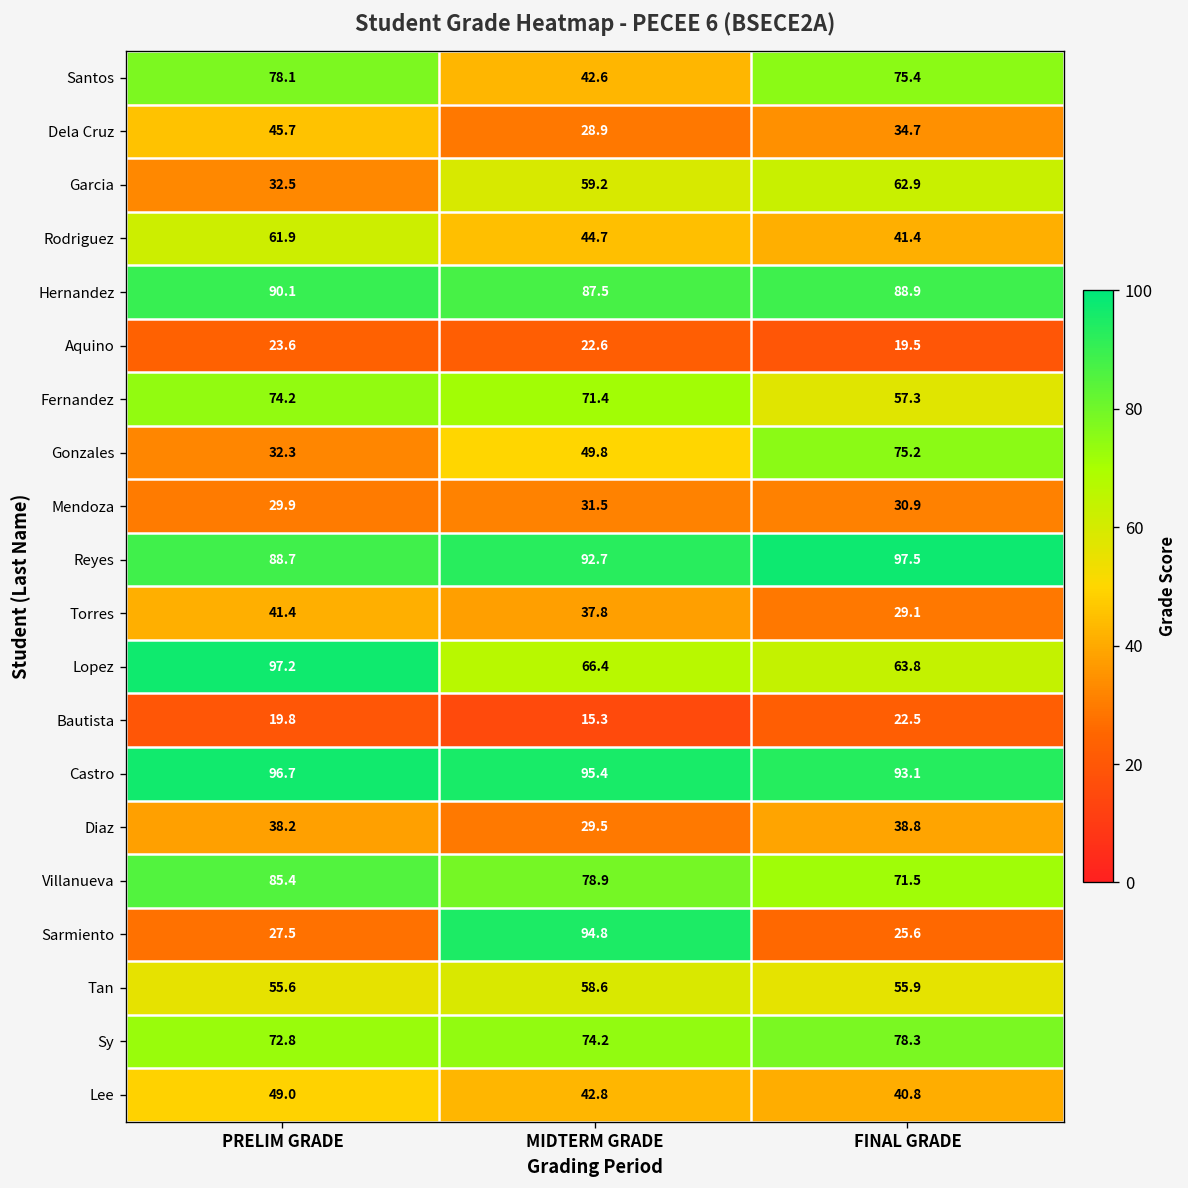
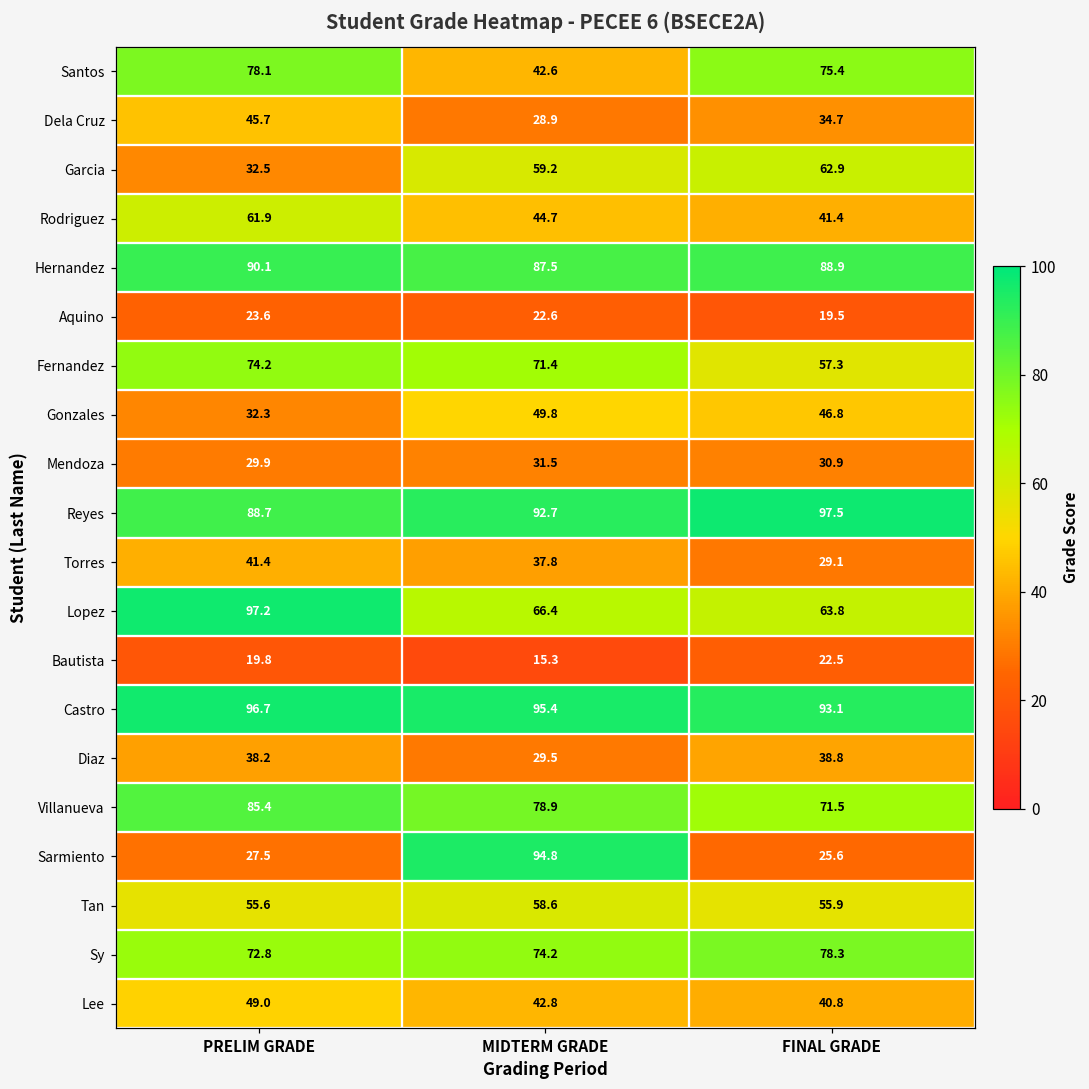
  {
    "Santos": {
      "PRELIM GRADE": 78.1,
      "MIDTERM GRADE": 42.6,
      "FINAL GRADE": 75.4
    },
    "Dela Cruz": {
      "PRELIM GRADE": 45.7,
      "MIDTERM GRADE": 28.9,
      "FINAL GRADE": 34.7
    },
    "Garcia": {
      "PRELIM GRADE": 32.5,
      "MIDTERM GRADE": 59.2,
      "FINAL GRADE": 62.9
    },
    "Rodriguez": {
      "PRELIM GRADE": 61.9,
      "MIDTERM GRADE": 44.7,
      "FINAL GRADE": 41.4
    },
    "Hernandez": {
      "PRELIM GRADE": 90.1,
      "MIDTERM GRADE": 87.5,
      "FINAL GRADE": 88.9
    },
    "Aquino": {
      "PRELIM GRADE": 23.6,
      "MIDTERM GRADE": 22.6,
      "FINAL GRADE": 19.5
    },
    "Fernandez": {
      "PRELIM GRADE": 74.2,
      "MIDTERM GRADE": 71.4,
      "FINAL GRADE": 57.3
    },
    "Gonzales": {
      "PRELIM GRADE": 32.3,
      "MIDTERM GRADE": 49.8,
-     "FINAL GRADE": 75.2
+     "FINAL GRADE": 46.8
    },
    "Mendoza": {
      "PRELIM GRADE": 29.9,
      "MIDTERM GRADE": 31.5,
      "FINAL GRADE": 30.9
    },
    "Reyes": {
      "PRELIM GRADE": 88.7,
      "MIDTERM GRADE": 92.7,
      "FINAL GRADE": 97.5
    },
    "Torres": {
      "PRELIM GRADE": 41.4,
      "MIDTERM GRADE": 37.8,
      "FINAL GRADE": 29.1
    },
    "Lopez": {
      "PRELIM GRADE": 97.2,
      "MIDTERM GRADE": 66.4,
      "FINAL GRADE": 63.8
    },
    "Bautista": {
      "PRELIM GRADE": 19.8,
      "MIDTERM GRADE": 15.3,
      "FINAL GRADE": 22.5
    },
    "Castro": {
      "PRELIM GRADE": 96.7,
      "MIDTERM GRADE": 95.4,
      "FINAL GRADE": 93.1
    },
    "Diaz": {
      "PRELIM GRADE": 38.2,
      "MIDTERM GRADE": 29.5,
      "FINAL GRADE": 38.8
    },
    "Villanueva": {
      "PRELIM GRADE": 85.4,
      "MIDTERM GRADE": 78.9,
      "FINAL GRADE": 71.5
    },
    "Sarmiento": {
      "PRELIM GRADE": 27.5,
      "MIDTERM GRADE": 94.8,
      "FINAL GRADE": 25.6
    },
    "Tan": {
      "PRELIM GRADE": 55.6,
      "MIDTERM GRADE": 58.6,
      "FINAL GRADE": 55.9
    },
    "Sy": {
      "PRELIM GRADE": 72.8,
      "MIDTERM GRADE": 74.2,
      "FINAL GRADE": 78.3
    },
    "Lee": {
      "PRELIM GRADE": 49.0,
      "MIDTERM GRADE": 42.8,
      "FINAL GRADE": 40.8
    }
  }
